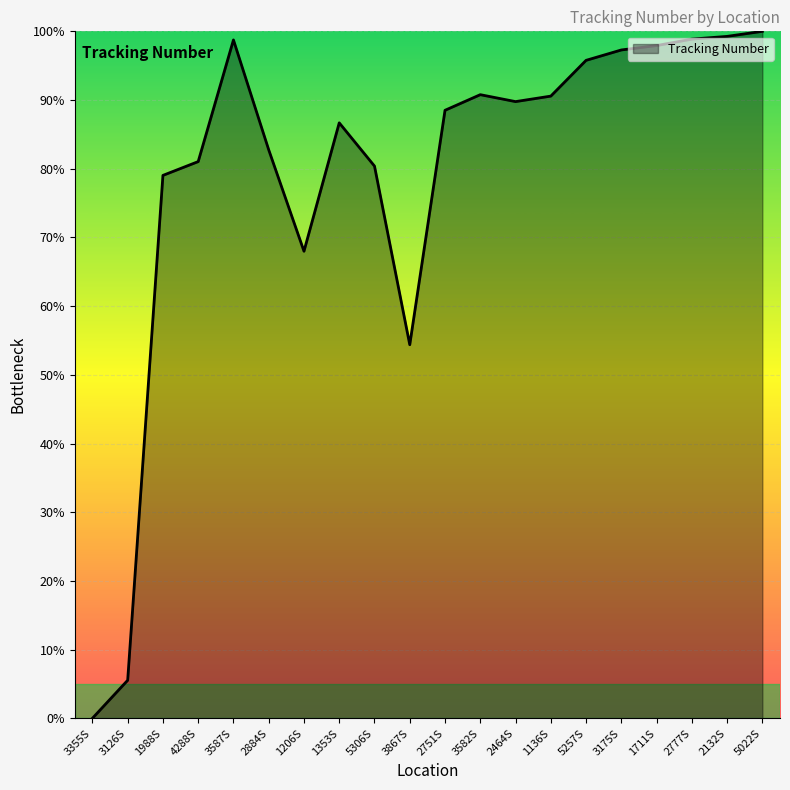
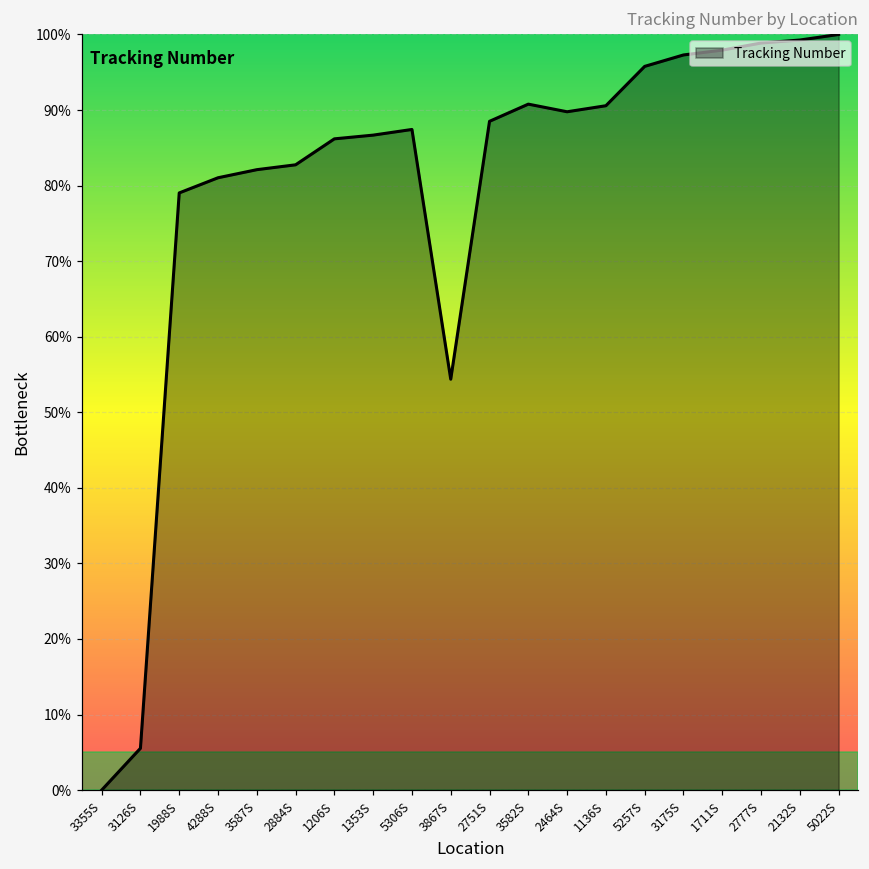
  {
    "3126S": "6%",
    "1988S": "79%",
    "4288S": "81%",
-   "3587S": "99%",
+   "3587S": "82%",
    "2884S": "83%",
-   "1206S": "68%",
+   "1206S": "86%",
    "1353S": "87%",
-   "5306S": "80%",
+   "5306S": "87%",
    "3867S": "54%",
    "2751S": "89%",
    "3582S": "91%",
    "2464S": "90%",
    "1136S": "91%",
    "5257S": "96%",
    "3175S": "97%",
    "2132S": "99%",
    "5022S": "100%"
  }
